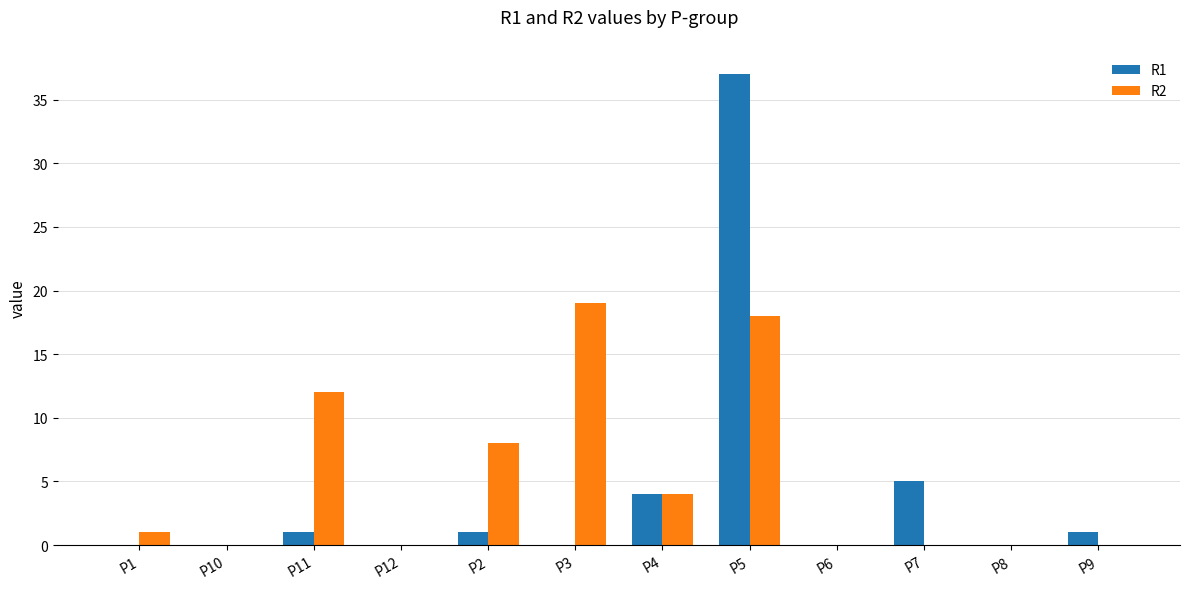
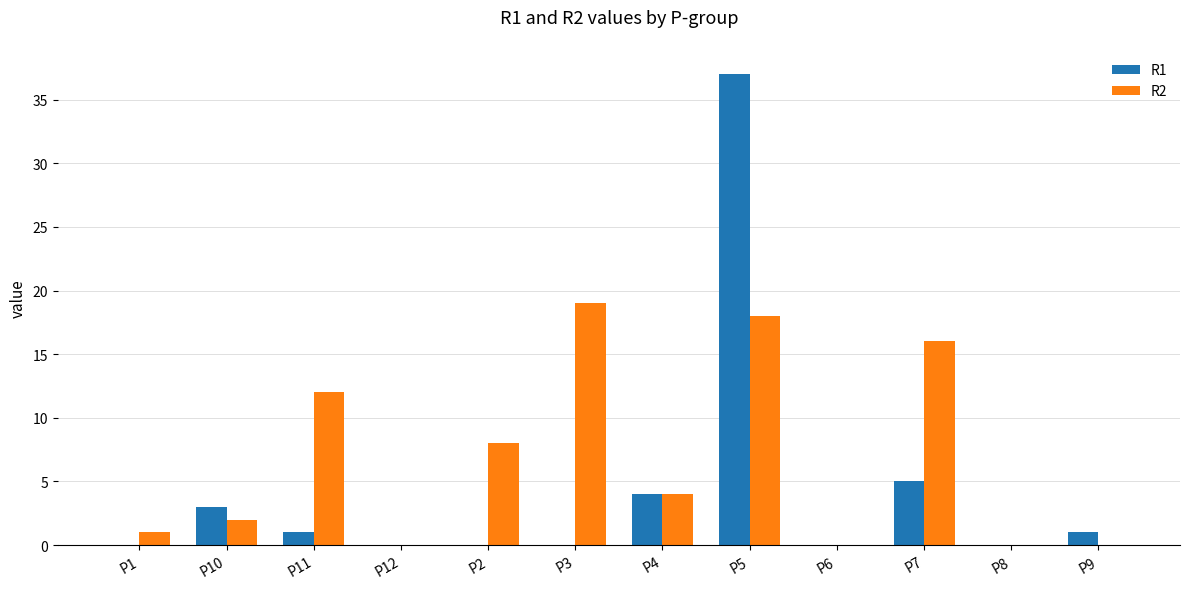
  {
    "R1": {
      "P1": 0,
-     "P10": 0,
+     "P10": 3,
      "P11": 1,
      "P12": 0,
-     "P2": 1,
+     "P2": 0,
      "P3": 0,
      "P4": 4,
      "P5": 37,
      "P6": 0,
      "P7": 5,
      "P8": 0,
      "P9": 1
    },
    "R2": {
      "P1": 1,
-     "P10": 0,
+     "P10": 2,
      "P11": 12,
      "P12": 0,
      "P2": 8,
      "P3": 19,
      "P4": 4,
      "P5": 18,
      "P6": 0,
-     "P7": 0,
+     "P7": 16,
      "P8": 0,
      "P9": 0
    }
  }
